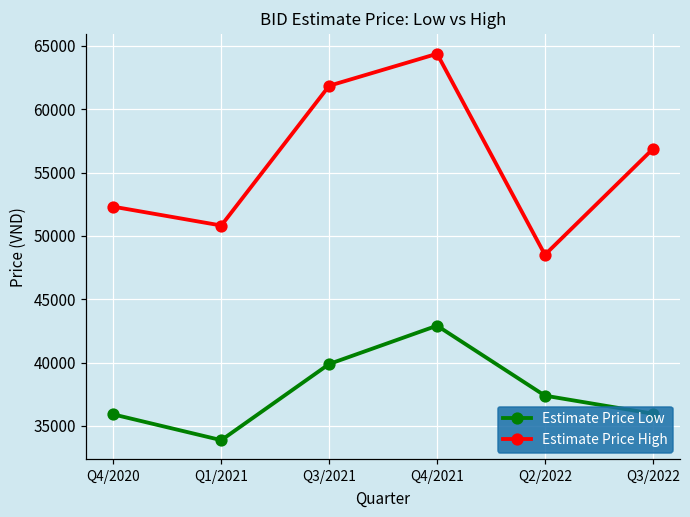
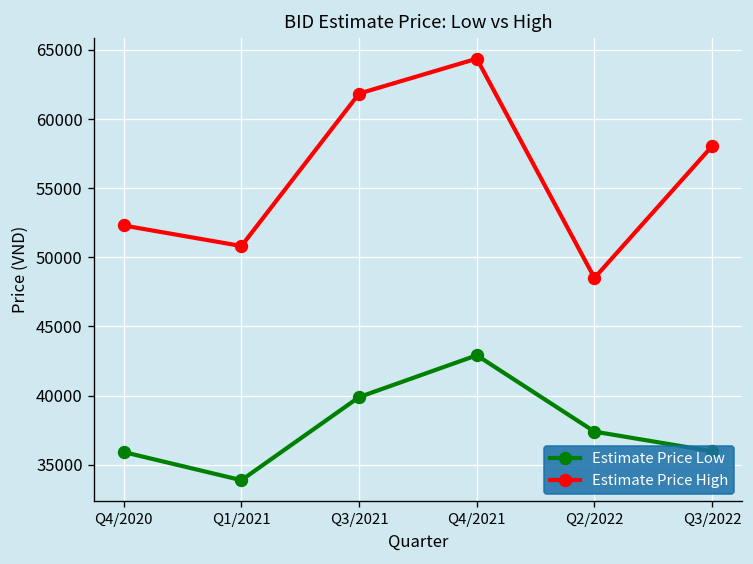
  {
    "Estimate Price Low": {
      "Q4/2020": 35900,
      "Q1/2021": 33900,
      "Q3/2021": 39900,
      "Q4/2021": 42900,
      "Q2/2022": 37400
    },
    "Estimate Price High": {
      "Q4/2020": 52300,
      "Q1/2021": 50800,
      "Q3/2021": 61800,
      "Q4/2021": 64400,
      "Q2/2022": 48500,
-     "Q3/2022": 56900
+     "Q3/2022": 58000
    }
  }
